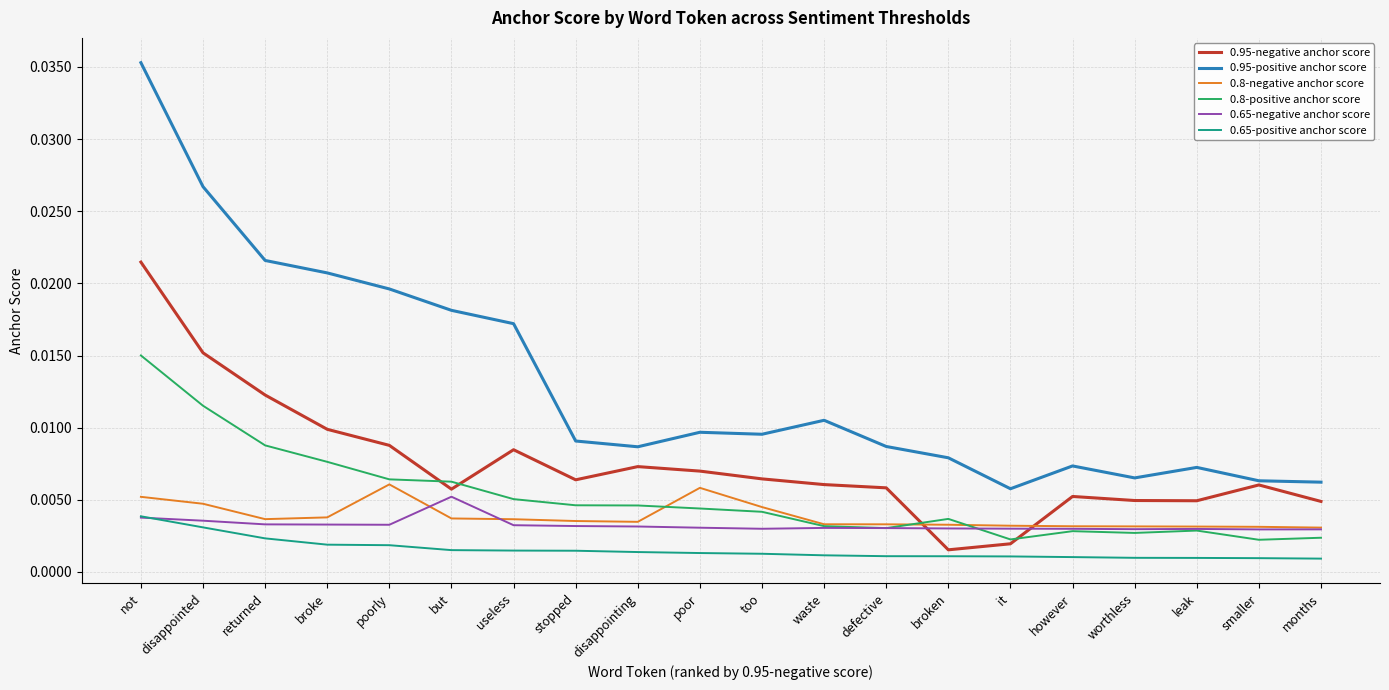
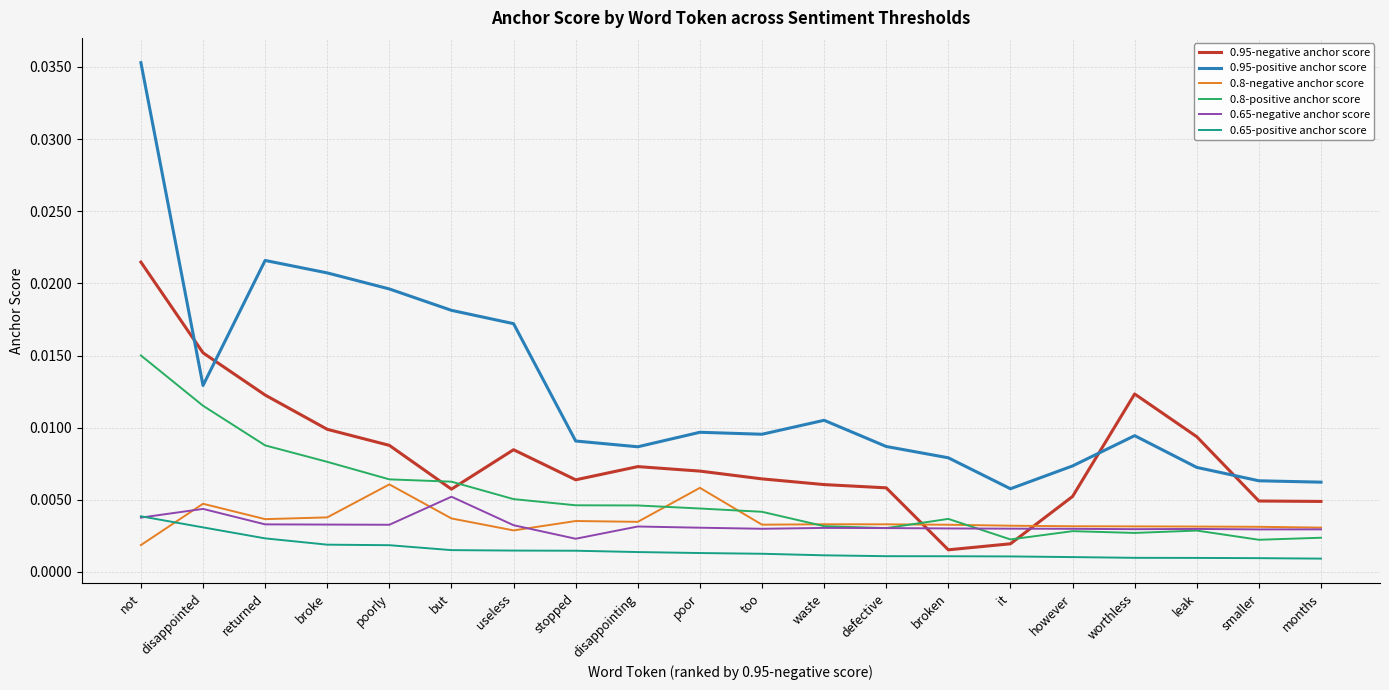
  {
    "0.95-negative anchor score": {
      "not": 0.0215,
      "disappointed": 0.0152,
      "returned": 0.0123,
      "broke": 0.0099,
      "poorly": 0.0088,
      "but": 0.0057,
      "useless": 0.0085,
      "stopped": 0.0064,
      "disappointing": 0.0073,
      "poor": 0.0070,
      "too": 0.0065,
      "waste": 0.0061,
      "defective": 0.0058,
      "broken": 0.0015,
      "it": 0.0020,
      "however": 0.0052,
-     "worthless": 0.0050,
-     "leak": 0.0049,
-     "smaller": 0.0060,
+     "worthless": 0.0123,
+     "leak": 0.0094,
+     "smaller": 0.0049,
      "months": 0.0049
    },
    "0.95-positive anchor score": {
      "not": 0.0353,
-     "disappointed": 0.0267,
+     "disappointed": 0.0129,
      "returned": 0.0216,
      "broke": 0.0207,
      "poorly": 0.0196,
      "but": 0.0181,
      "useless": 0.0172,
      "stopped": 0.0091,
      "disappointing": 0.0087,
      "poor": 0.0097,
      "too": 0.0095,
      "waste": 0.0105,
      "defective": 0.0087,
      "broken": 0.0079,
      "it": 0.0058,
      "however": 0.0073,
-     "worthless": 0.0065,
+     "worthless": 0.0094,
      "leak": 0.0072,
      "smaller": 0.0063,
      "months": 0.0062
    },
    "0.8-negative anchor score": {
-     "not": 0.0052,
+     "not": 0.0019,
      "disappointed": 0.0047,
      "returned": 0.0037,
      "broke": 0.0038,
      "poorly": 0.0061,
      "but": 0.0037,
-     "useless": 0.0037,
+     "useless": 0.0029,
      "stopped": 0.0035,
      "disappointing": 0.0035,
      "poor": 0.0058,
-     "too": 0.0045,
+     "too": 0.0033,
      "defective": 0.0033,
      "broken": 0.0033,
      "it": 0.0032,
      "worthless": 0.0032,
      "smaller": 0.0031
    },
    "0.65-negative anchor score": {
-     "disappointed": 0.0036,
+     "disappointed": 0.0044,
      "returned": 0.0033,
      "broke": 0.0033,
      "poorly": 0.0033,
      "but": 0.0052,
      "useless": 0.0032,
-     "stopped": 0.0032,
+     "stopped": 0.0023,
      "disappointing": 0.0031,
      "poor": 0.0031,
      "too": 0.0030,
      "broken": 0.0030,
      "it": 0.0030,
      "worthless": 0.0030,
      "smaller": 0.0029
    }
  }
